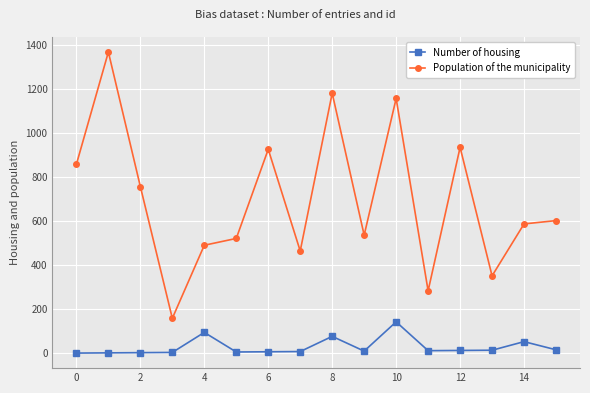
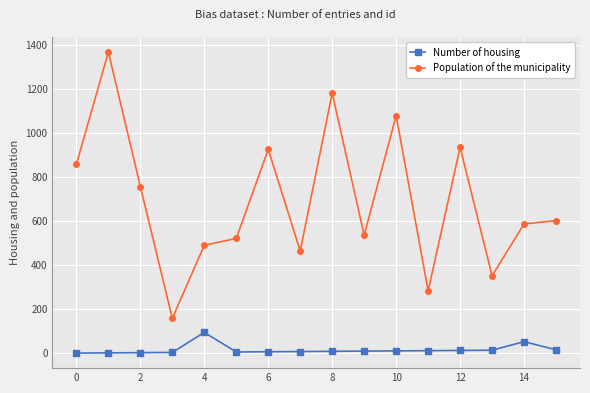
  {
    "Number of housing": {
      "0": 0,
      "2": 0,
      "4": 90,
      "6": 10,
-     "8": 80,
-     "10": 140,
+     "8": 10,
+     "10": 10,
      "12": 10,
      "14": 50
    },
    "Population of the municipality": {
      "0": 860,
      "2": 760,
      "4": 490,
      "6": 930,
      "8": 1180,
-     "10": 1160,
+     "10": 1080,
      "12": 940,
      "14": 590
    }
  }
